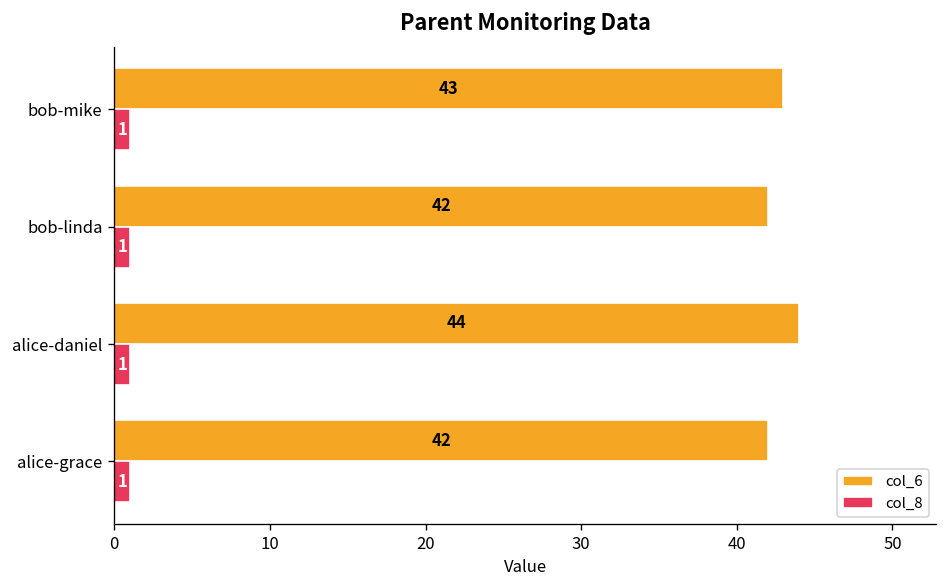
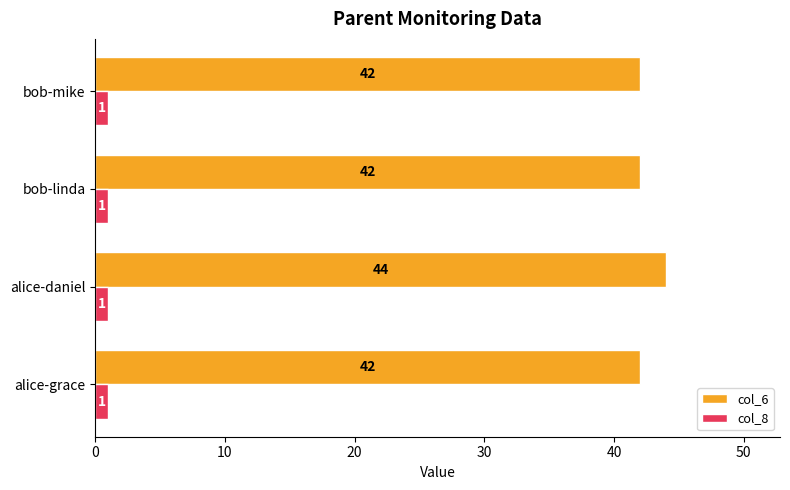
  {
    "col_6": {
-     "bob-mike": 43,
+     "bob-mike": 42,
      "bob-linda": 42,
      "alice-daniel": 44,
      "alice-grace": 42
    },
    "col_8": {
      "bob-mike": 1,
      "bob-linda": 1,
      "alice-daniel": 1,
      "alice-grace": 1
    }
  }
